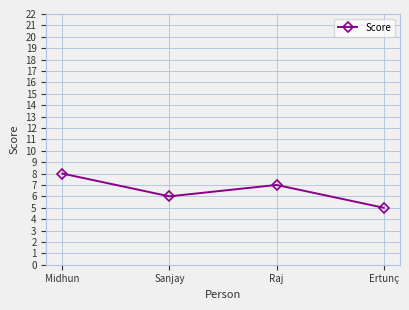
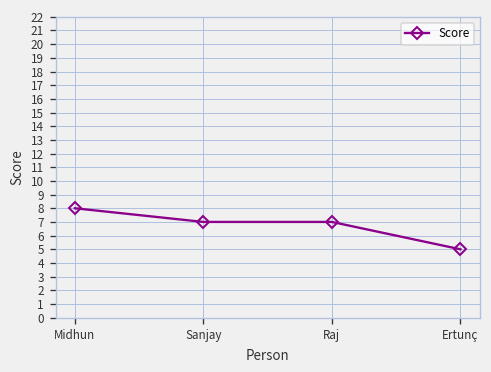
  {
    "Midhun": 8,
-   "Sanjay": 6,
+   "Sanjay": 7,
    "Raj": 7,
    "Ertunç": 5
  }
